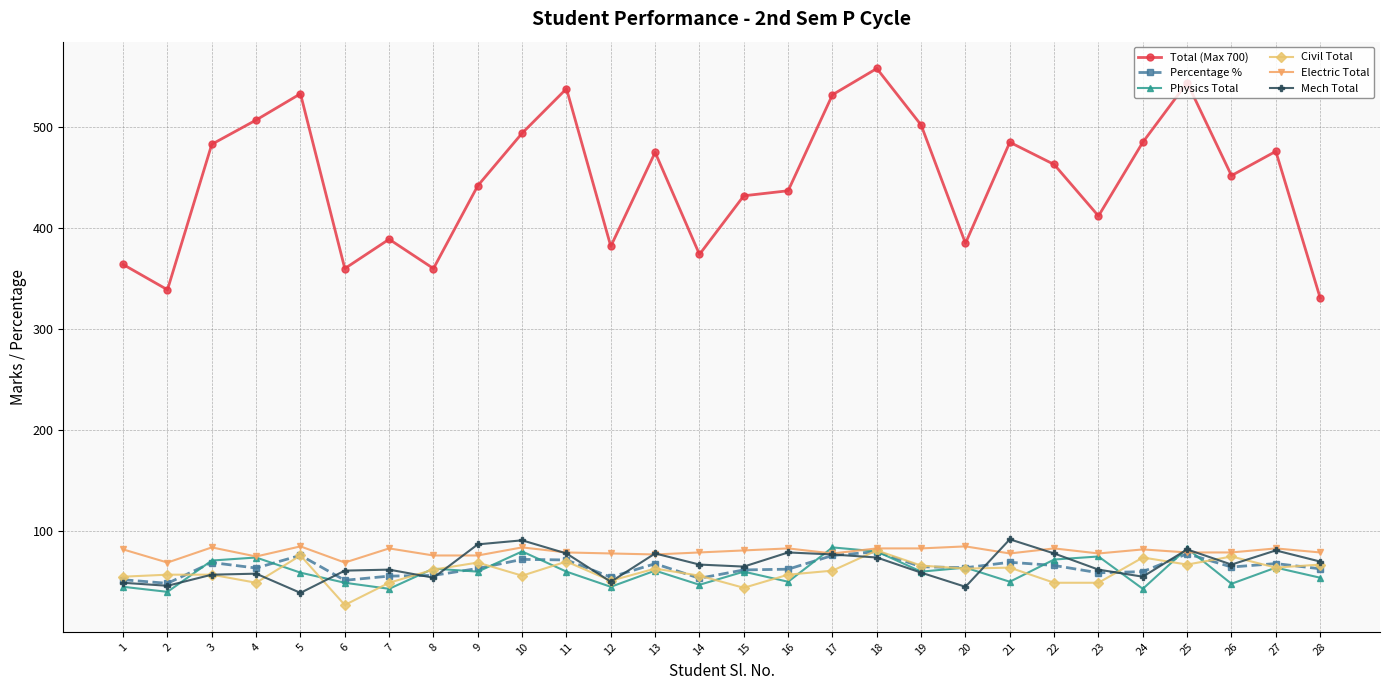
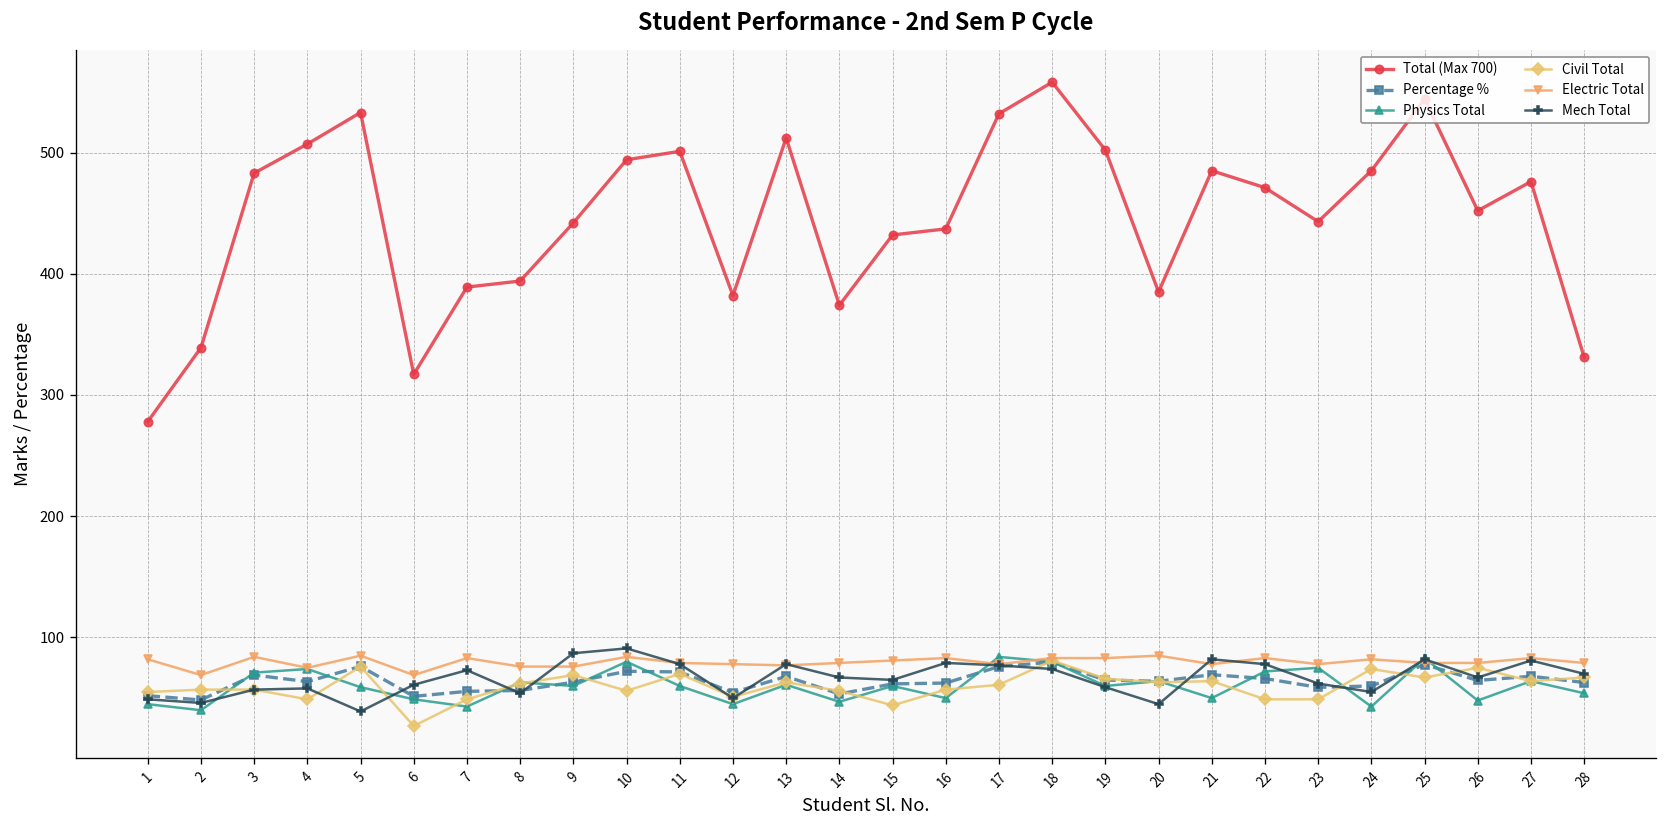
  {
    "Total (Max 700)": {
-     "1": 364,
+     "1": 278,
      "2": 339,
      "3": 483,
      "4": 507,
      "5": 533,
-     "6": 360,
+     "6": 317,
      "7": 389,
-     "8": 360,
+     "8": 394,
      "9": 442,
      "10": 494,
-     "11": 538,
+     "11": 501,
      "12": 382,
-     "13": 475,
+     "13": 512,
      "14": 374,
      "15": 432,
      "16": 437,
      "17": 532,
      "18": 558,
      "19": 502,
      "20": 385,
      "21": 485,
-     "22": 463,
-     "23": 412,
+     "22": 471,
+     "23": 443,
      "24": 485,
      "26": 452,
      "27": 476,
      "28": 331
    },
    "Mech Total": {
      "1": 49,
      "4": 58,
      "5": 39,
      "6": 61,
-     "7": 62,
+     "7": 73,
      "9": 87,
      "10": 91,
      "14": 67,
      "15": 65,
      "16": 79,
      "18": 74,
      "20": 45,
-     "21": 92,
+     "21": 82,
      "22": 78,
      "23": 62,
      "24": 55,
      "28": 70
    }
  }
